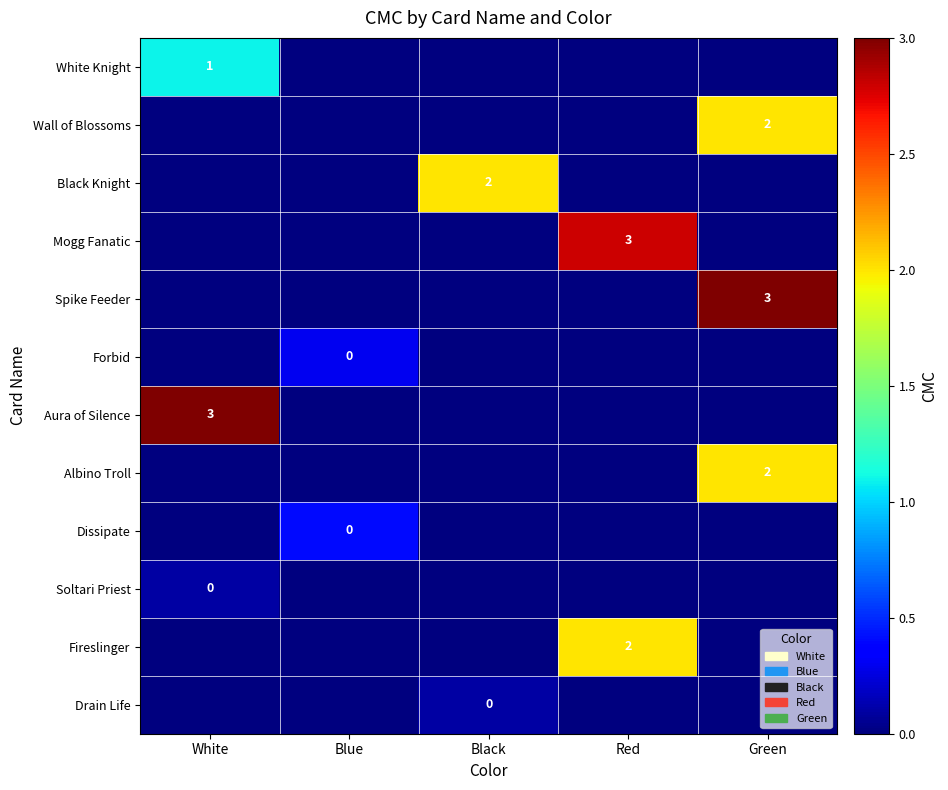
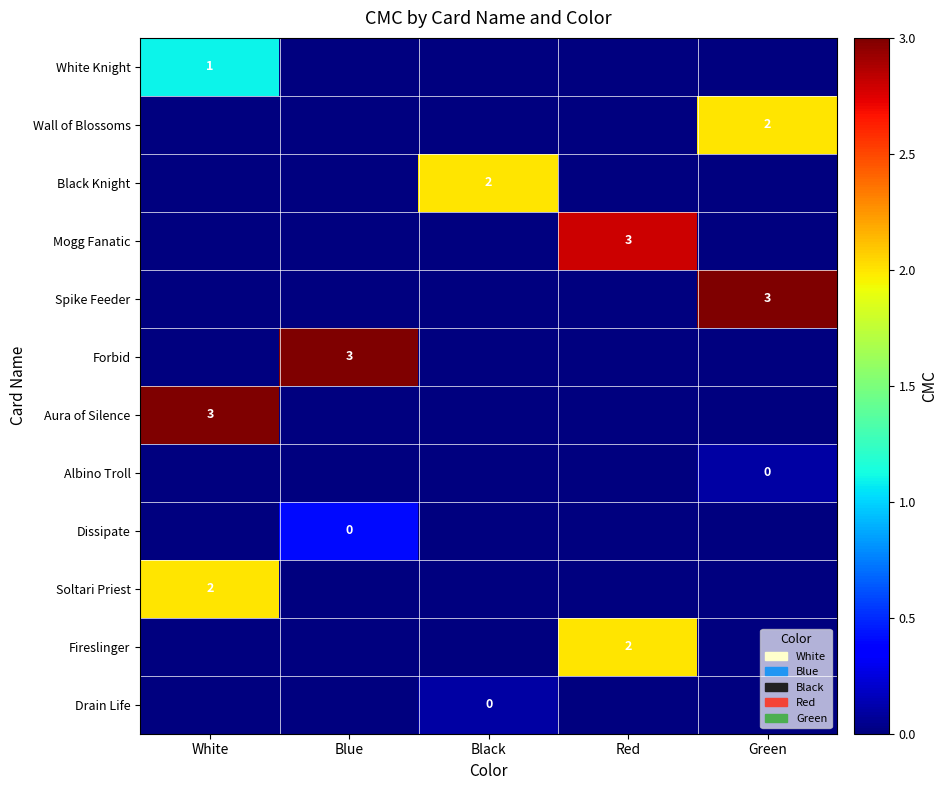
  {
    "White Knight": {
      "White": 1
    },
    "Wall of Blossoms": {
      "Green": 2
    },
    "Black Knight": {
      "Black": 2
    },
    "Mogg Fanatic": {
      "Red": 3
    },
    "Spike Feeder": {
      "Green": 3
    },
    "Forbid": {
-     "Blue": 0
+     "Blue": 3
    },
    "Aura of Silence": {
      "White": 3
    },
    "Albino Troll": {
-     "Green": 2
+     "Green": 0
    },
    "Dissipate": {
      "Blue": 0
    },
    "Soltari Priest": {
-     "White": 0
+     "White": 2
    },
    "Fireslinger": {
      "Red": 2
    },
    "Drain Life": {
      "Black": 0
    }
  }
